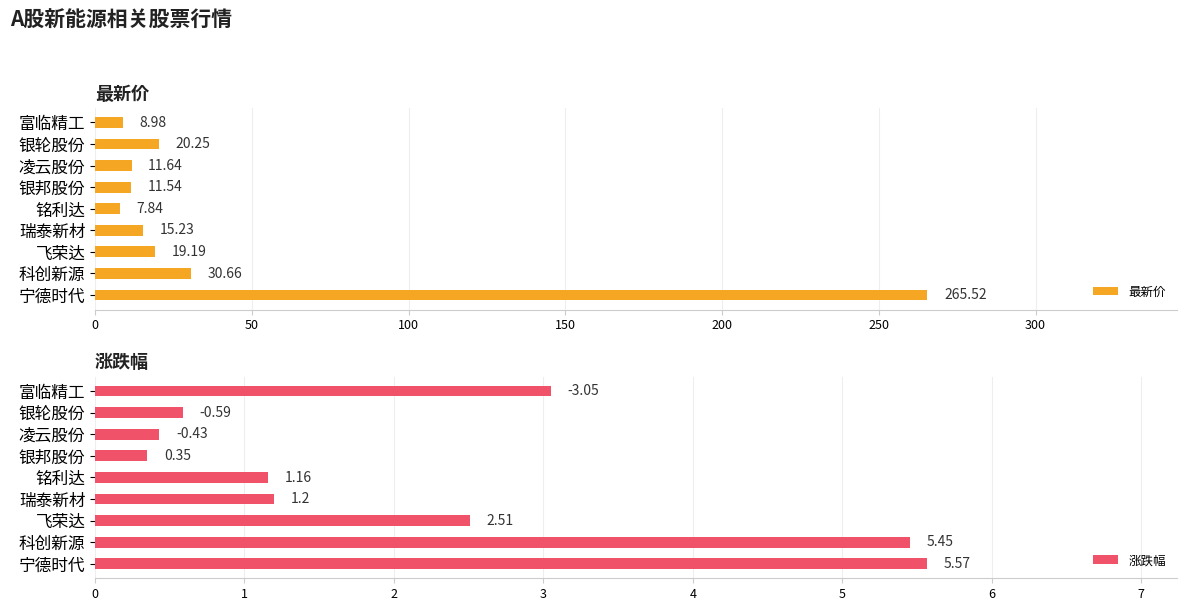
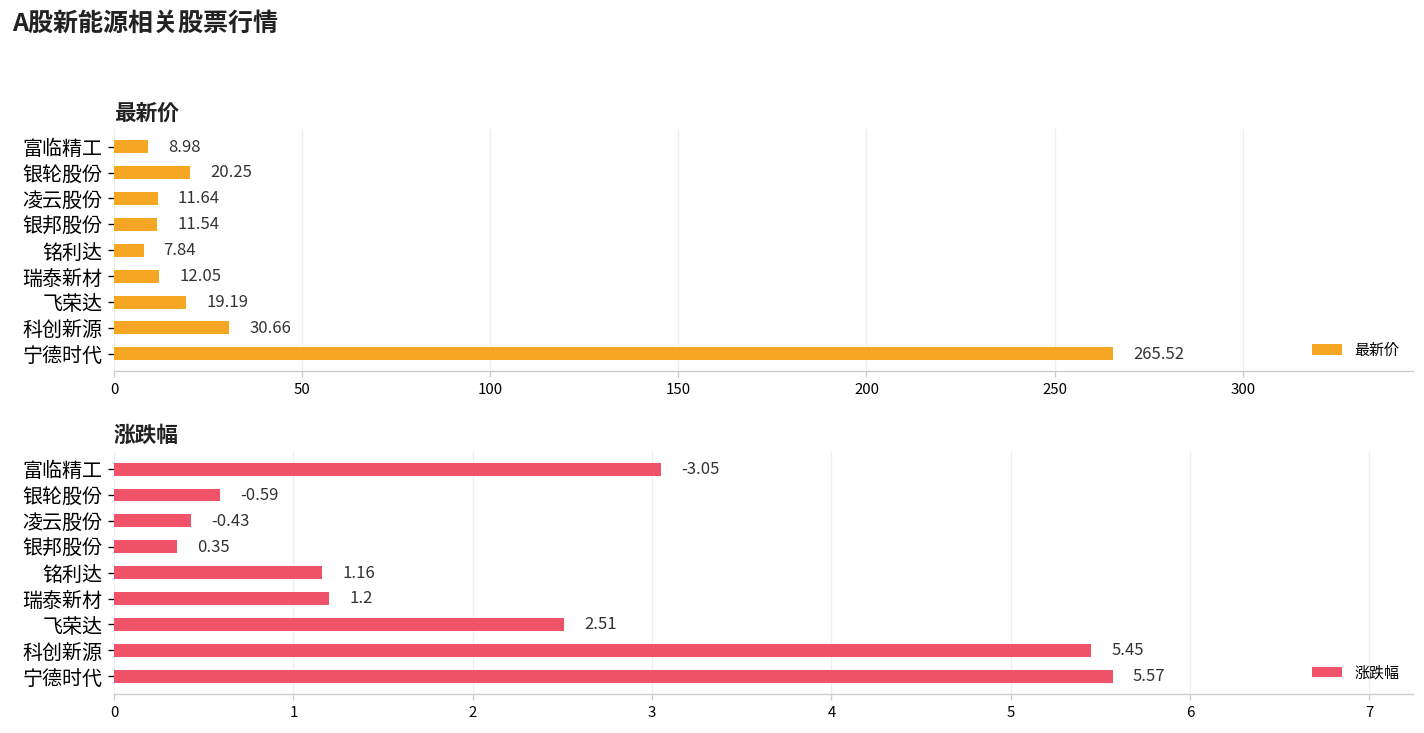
  {
    "最新价": {
      "富临精工": 8.98,
      "银轮股份": 20.25,
      "凌云股份": 11.64,
      "银邦股份": 11.54,
      "铭利达": 7.84,
-     "瑞泰新材": 15.23,
+     "瑞泰新材": 12.05,
      "飞荣达": 19.19,
      "科创新源": 30.66,
      "宁德时代": 265.52
    },
    "涨跌幅": {
      "银邦股份": 0.35,
      "铭利达": 1.16,
      "瑞泰新材": 1.2,
      "飞荣达": 2.51,
      "科创新源": 5.45,
      "宁德时代": 5.57
    }
  }
